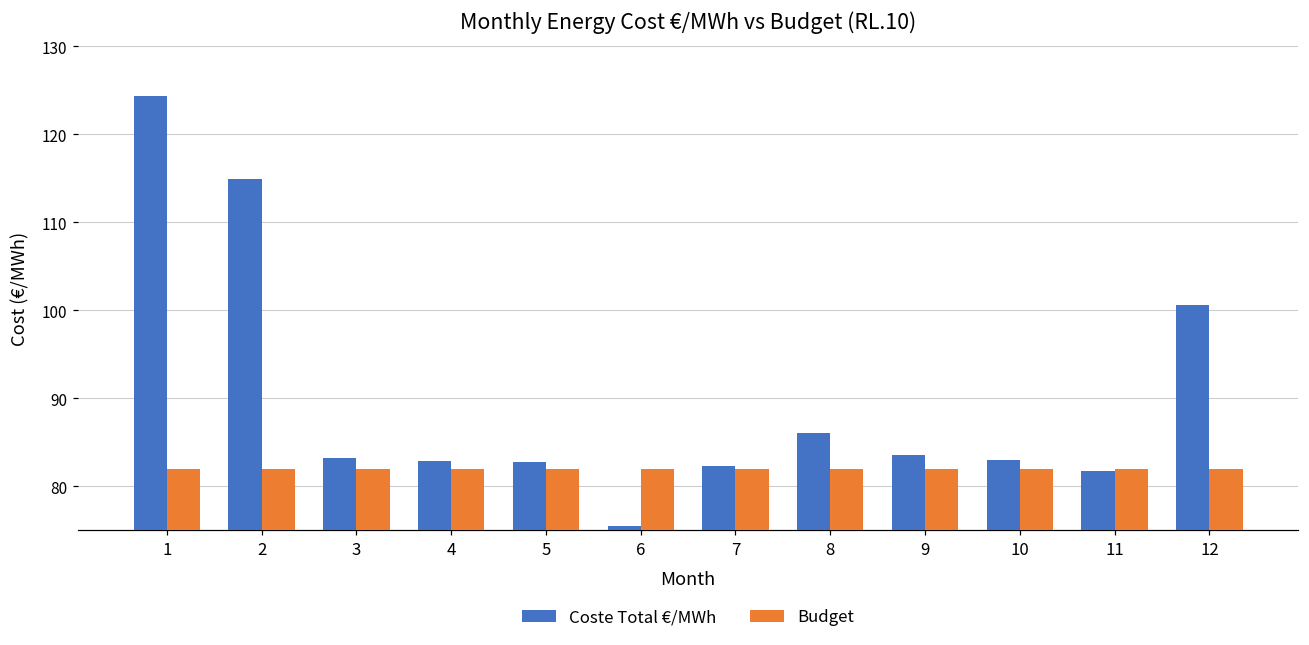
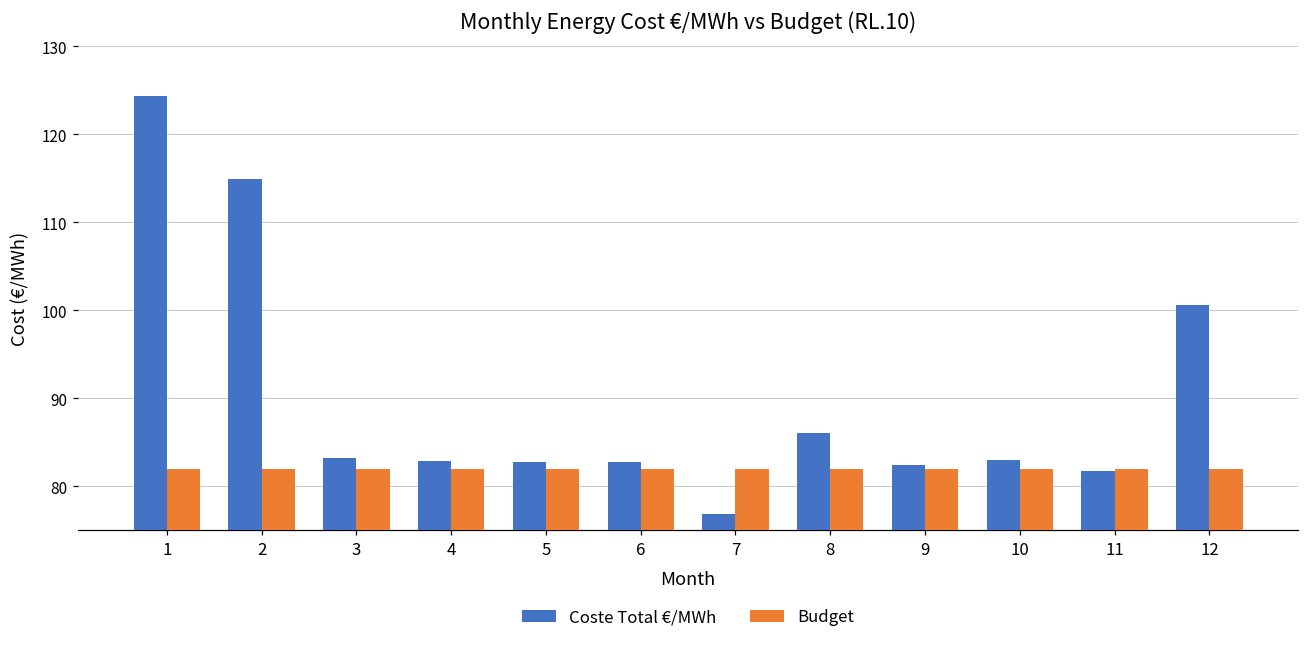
  {
    "Coste Total €/MWh": {
      "1": 124,
      "2": 115,
      "3": 83,
      "4": 83,
      "5": 83,
-     "6": 76,
-     "7": 82,
+     "6": 83,
+     "7": 77,
      "8": 86,
-     "9": 84,
+     "9": 82,
      "10": 83,
      "11": 82,
      "12": 101
    },
    "Budget": {
      "1": 82,
      "2": 82,
      "3": 82,
      "4": 82,
      "5": 82,
      "6": 82,
      "7": 82,
      "8": 82,
      "9": 82,
      "10": 82,
      "11": 82,
      "12": 82
    }
  }
